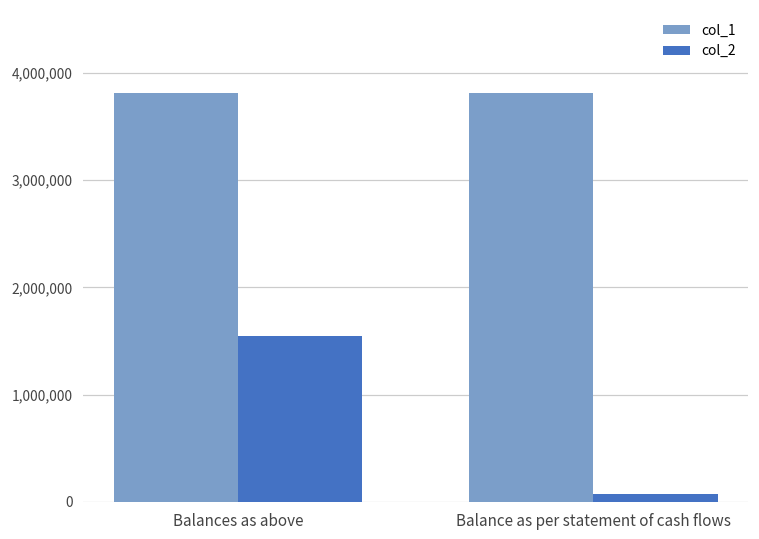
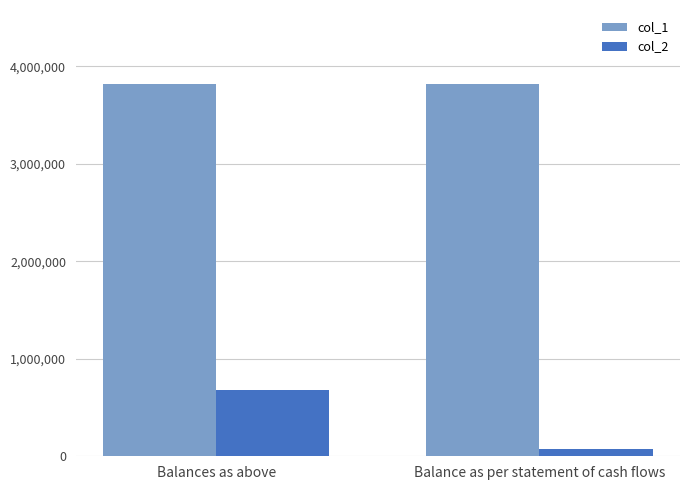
  {
    "col_1": {
      "Balances as above": "3,800,000",
      "Balance as per statement of cash flows": "3,800,000"
    },
    "col_2": {
-     "Balances as above": "1,500,000",
+     "Balances as above": "700,000",
      "Balance as per statement of cash flows": "100,000"
    }
  }
